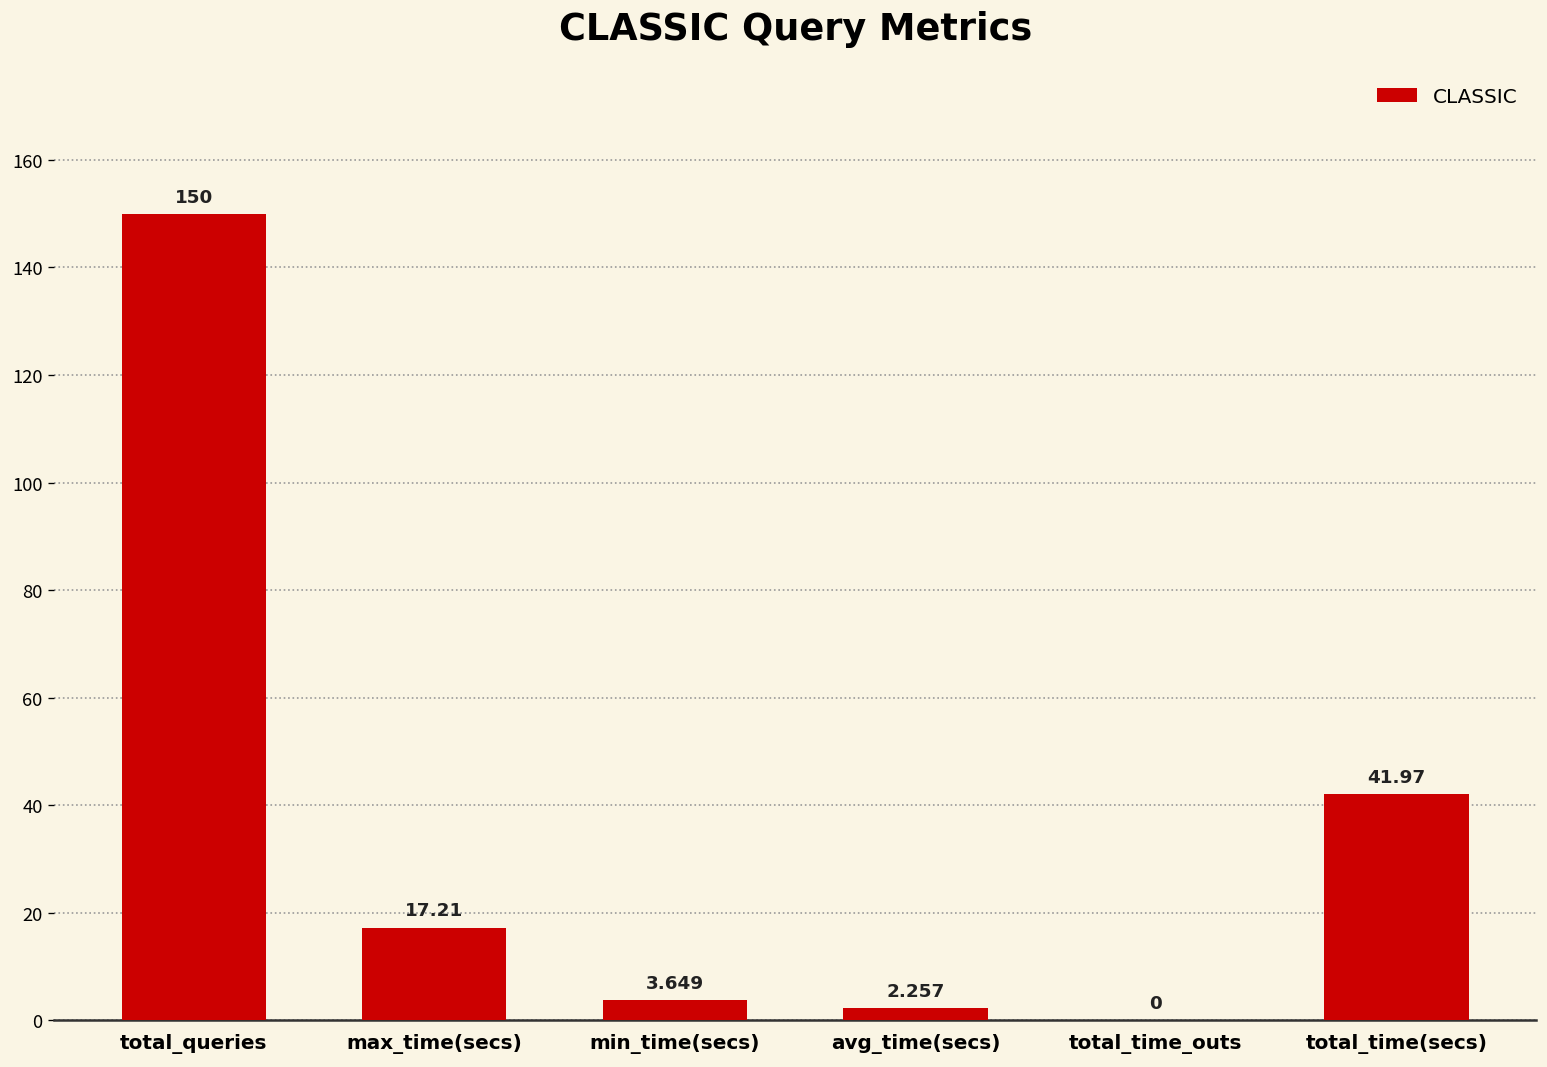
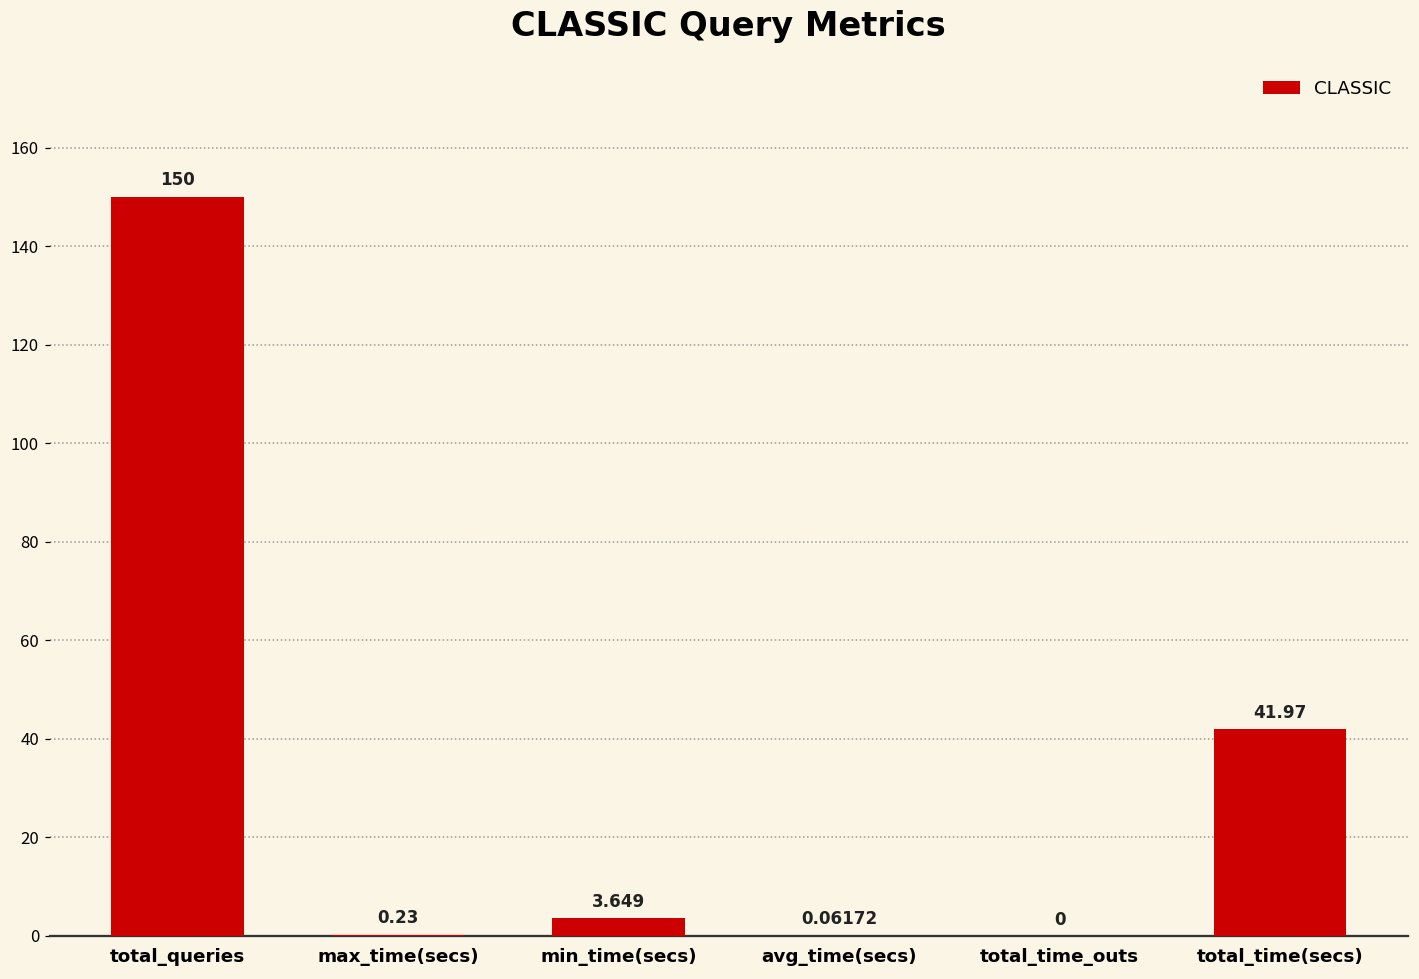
  {
    "total_queries": 150,
-   "max_time(secs)": 17.21,
+   "max_time(secs)": 0.23,
    "min_time(secs)": 3.649,
-   "avg_time(secs)": 2.257,
+   "avg_time(secs)": 0.06172,
    "total_time_outs": 0,
    "total_time(secs)": 41.97
  }
